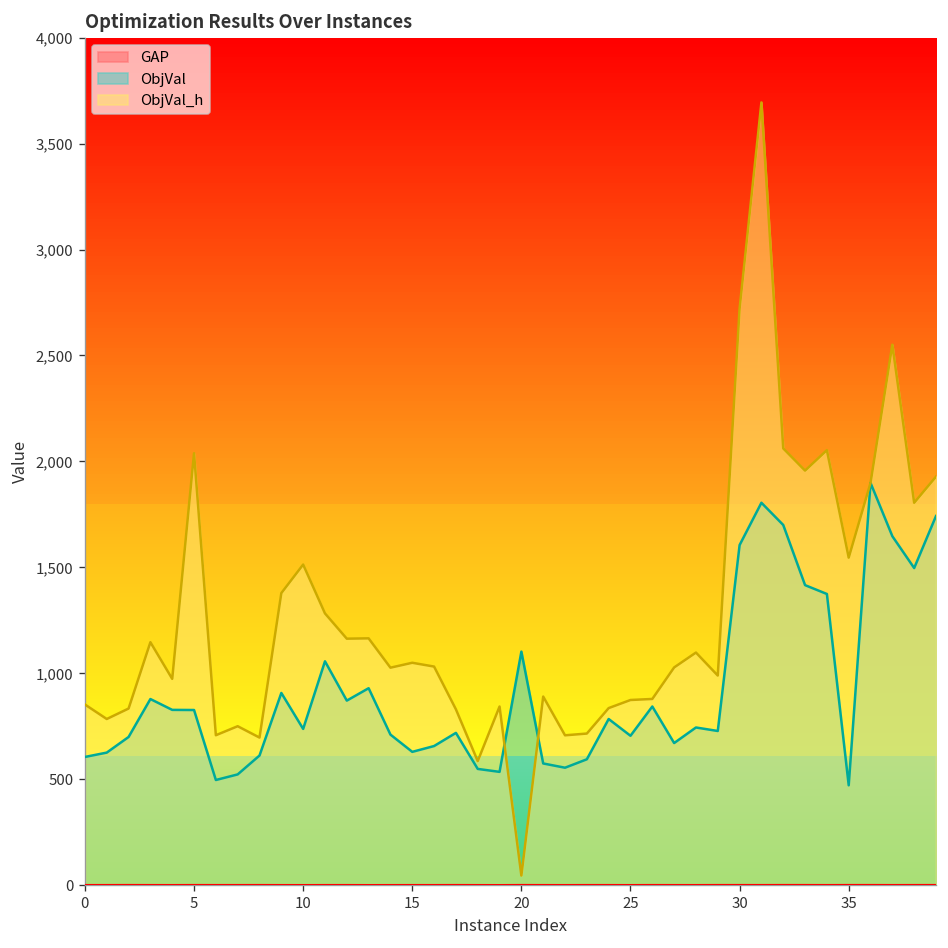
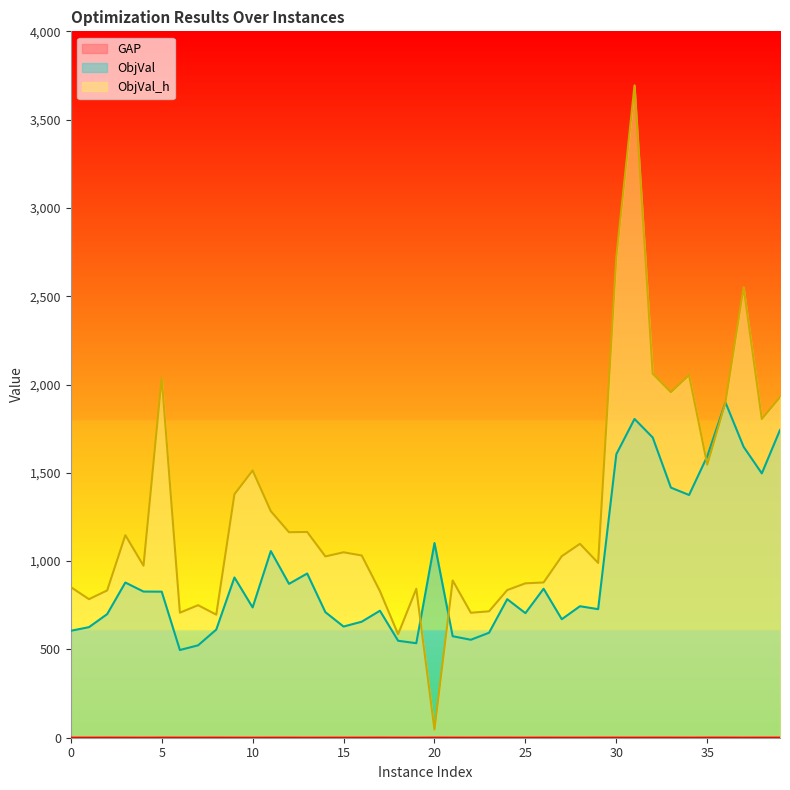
  {
    "GAP": {
      "0": "0",
      "5": "0",
      "10": "0",
      "15": "0",
      "20": "0",
      "25": "0",
      "30": "0",
      "35": "0"
    },
    "ObjVal": {
      "0": "610",
      "5": "830",
      "10": "740",
      "15": "630",
      "20": "1,100",
      "25": "710",
      "30": "1,610",
-     "35": "470"
+     "35": "1,590"
    },
    "ObjVal_h": {
      "0": "850",
      "5": "2,040",
      "10": "1,510",
      "15": "1,050",
      "20": "50",
      "25": "870",
      "30": "2,720",
      "35": "1,550"
    }
  }
